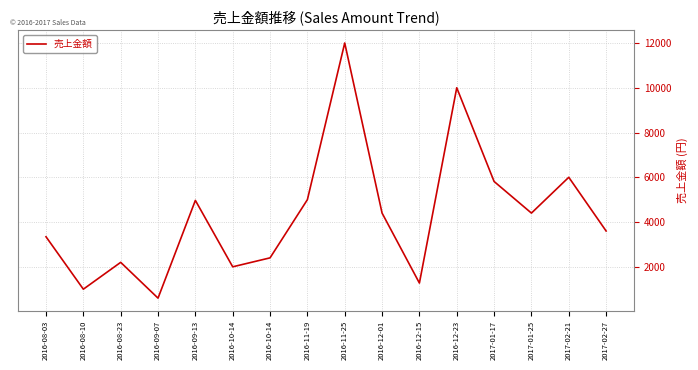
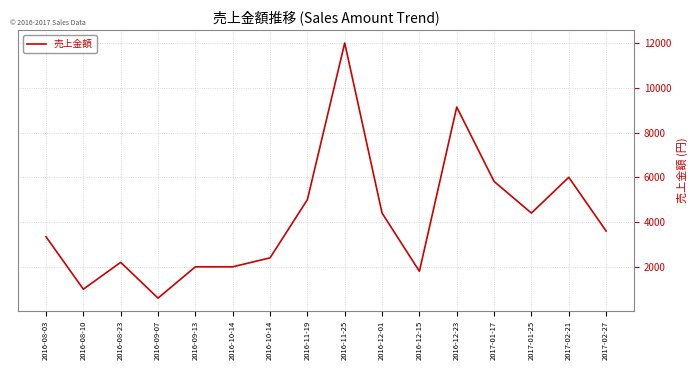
  {
    "2016-08-03": 3300,
    "2016-08-10": 1000,
    "2016-08-23": 2200,
    "2016-09-07": 600,
-   "2016-09-13": 5000,
+   "2016-09-13": 2000,
    "2016-11-19": 5000,
    "2016-11-25": 12000,
    "2016-12-01": 4400,
-   "2016-12-15": 1300,
-   "2016-12-23": 10000,
+   "2016-12-15": 1800,
+   "2016-12-23": 9100,
    "2017-01-17": 5800,
    "2017-01-25": 4400,
    "2017-02-21": 6000,
    "2017-02-27": 3600
  }
